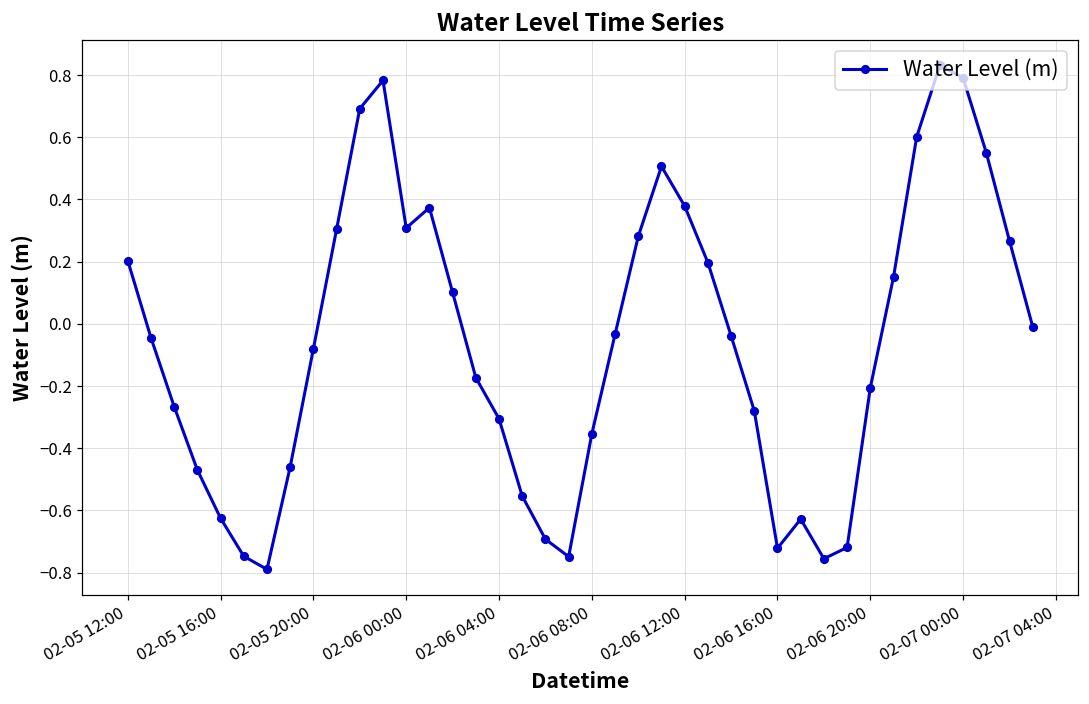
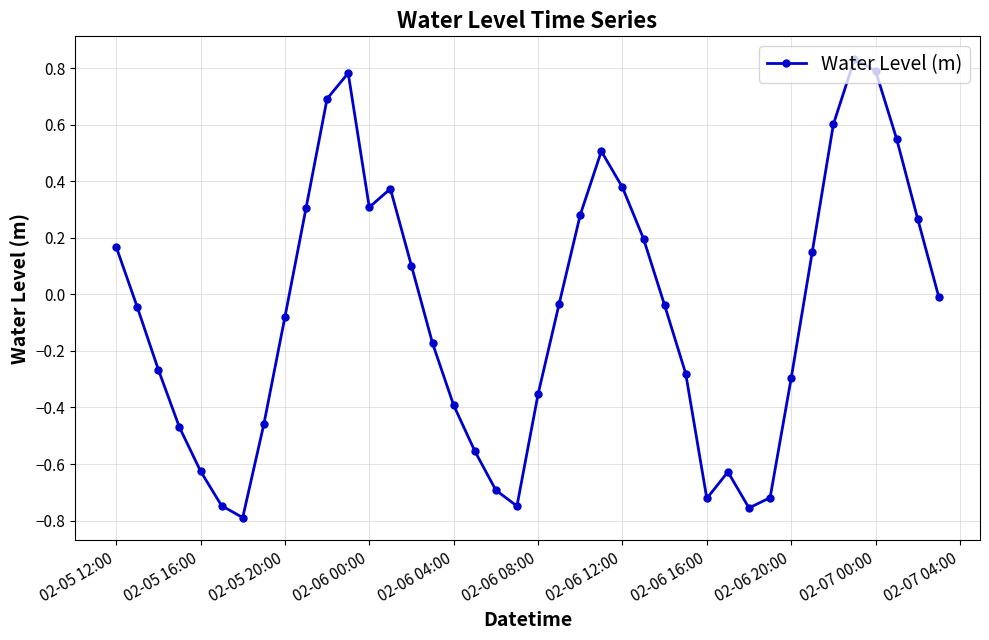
  {
-   "02-05 12:00": 0.20,
+   "02-05 12:00": 0.17,
    "02-05 16:00": -0.62,
    "02-05 20:00": -0.08,
    "02-06 00:00": 0.31,
-   "02-06 04:00": -0.31,
+   "02-06 04:00": -0.39,
    "02-06 08:00": -0.35,
    "02-06 12:00": 0.38,
    "02-06 16:00": -0.72,
-   "02-06 20:00": -0.21
+   "02-06 20:00": -0.30
  }
